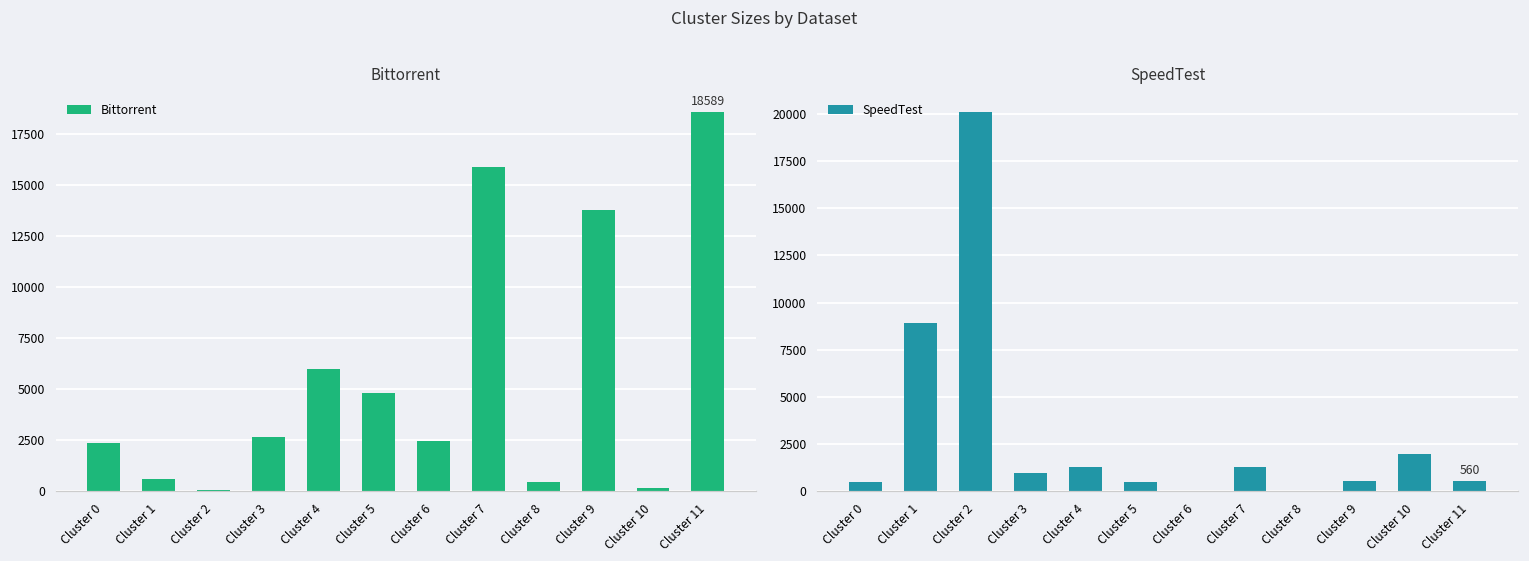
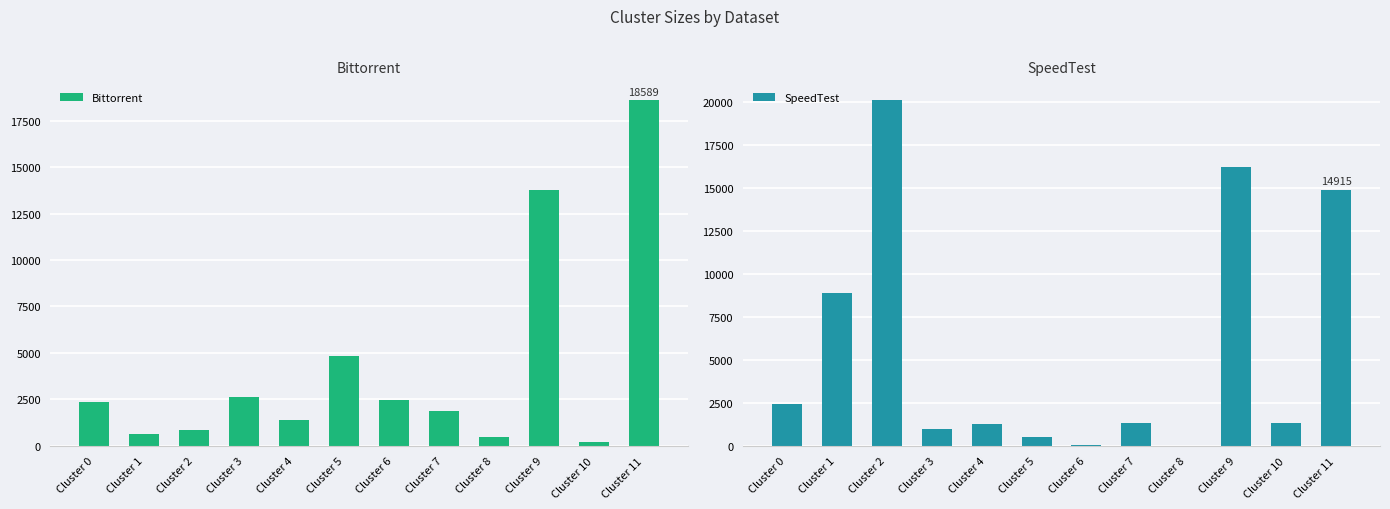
  {
    "Bittorrent": {
      "Cluster 0": 2400,
      "Cluster 1": 600,
-     "Cluster 2": 100,
+     "Cluster 2": 900,
      "Cluster 3": 2600,
-     "Cluster 4": 6000,
+     "Cluster 4": 1400,
      "Cluster 5": 4800,
      "Cluster 6": 2500,
-     "Cluster 7": 15900,
+     "Cluster 7": 1800,
      "Cluster 8": 500,
      "Cluster 9": 13800,
      "Cluster 10": 200
    },
    "SpeedTest": {
-     "Cluster 0": 500,
-     "Cluster 9": 600,
-     "Cluster 10": 2000,
-     "Cluster 11": 560
+     "Cluster 0": 2400,
+     "Cluster 9": 16200,
+     "Cluster 10": 1300,
+     "Cluster 11": 14915
    }
  }
